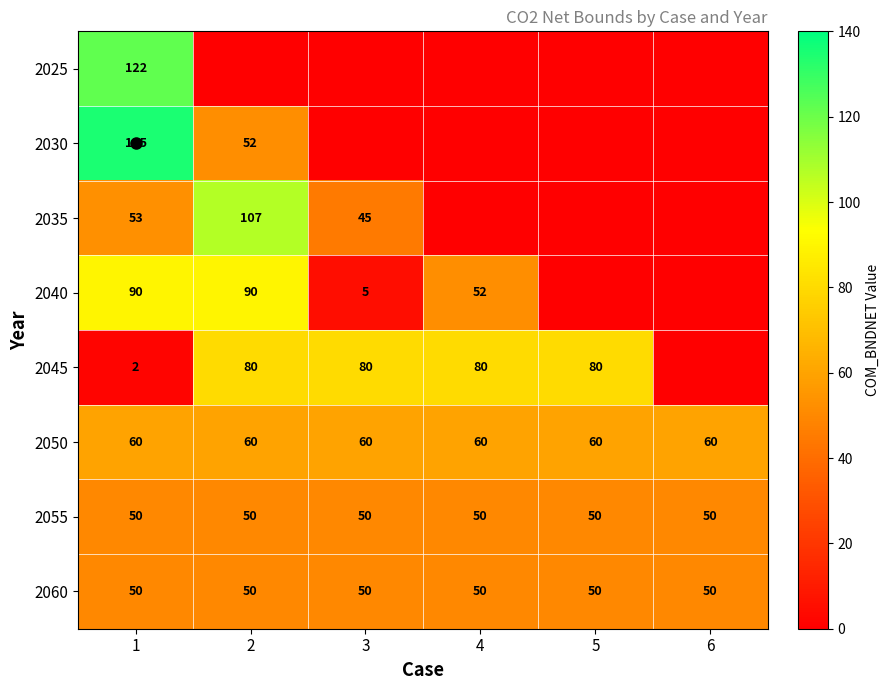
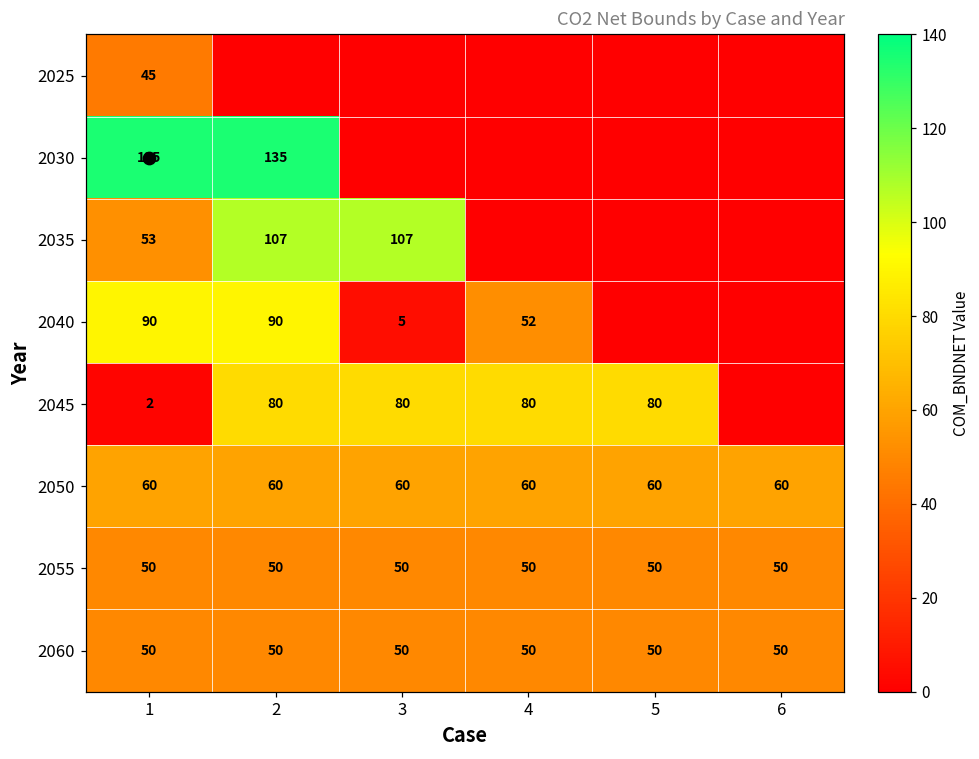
  {
    "2025": {
-     "1": 122
+     "1": 45
    },
    "2030": {
-     "2": 52
+     "2": 135
    },
    "2035": {
      "1": 53,
      "2": 107,
-     "3": 45
+     "3": 107
    },
    "2040": {
      "1": 90,
      "2": 90,
      "3": 5,
      "4": 52
    },
    "2045": {
      "1": 2,
      "2": 80,
      "3": 80,
      "4": 80,
      "5": 80
    },
    "2050": {
      "1": 60,
      "2": 60,
      "3": 60,
      "4": 60,
      "5": 60,
      "6": 60
    },
    "2055": {
      "1": 50,
      "2": 50,
      "3": 50,
      "4": 50,
      "5": 50,
      "6": 50
    },
    "2060": {
      "1": 50,
      "2": 50,
      "3": 50,
      "4": 50,
      "5": 50,
      "6": 50
    }
  }
